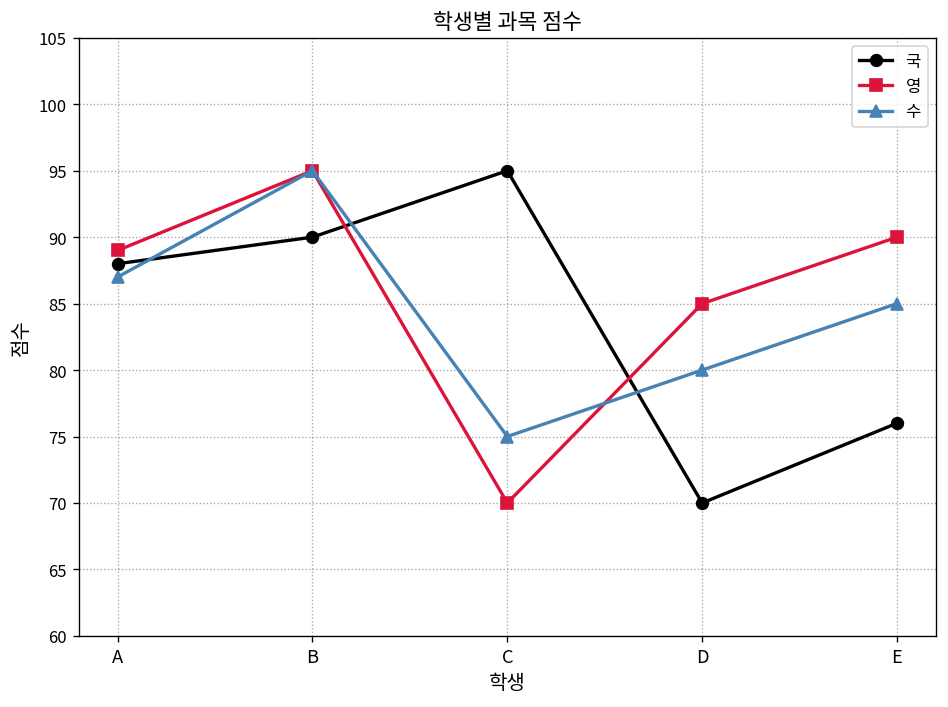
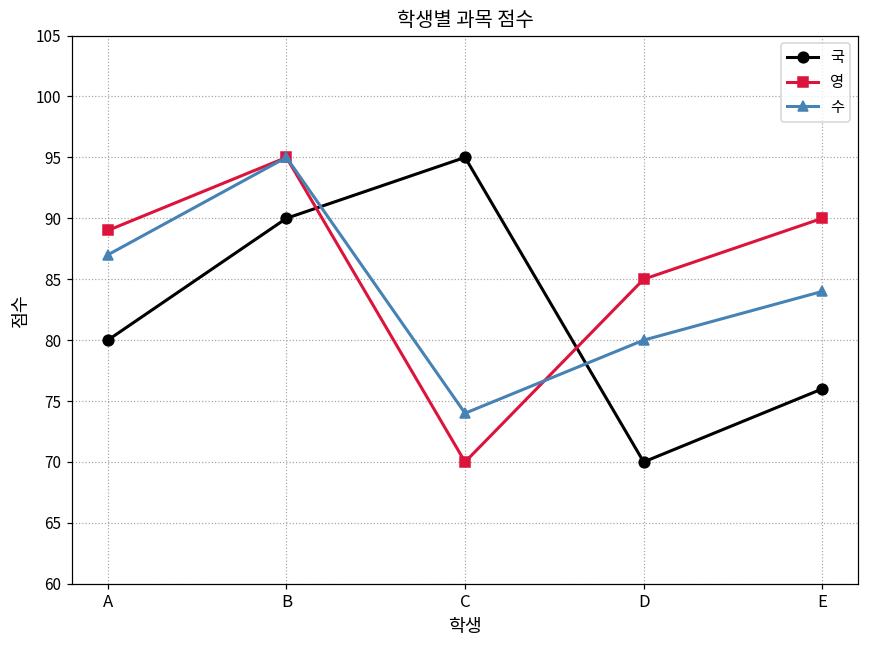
  {
    "국": {
-     "A": 88,
+     "A": 80,
      "B": 90,
      "C": 95,
      "D": 70,
      "E": 76
    },
    "영": {
      "A": 89,
      "C": 70,
      "D": 85,
      "E": 90
    },
    "수": {
      "A": 87,
-     "C": 75,
+     "C": 74,
      "D": 80,
-     "E": 85
+     "E": 84
    }
  }
